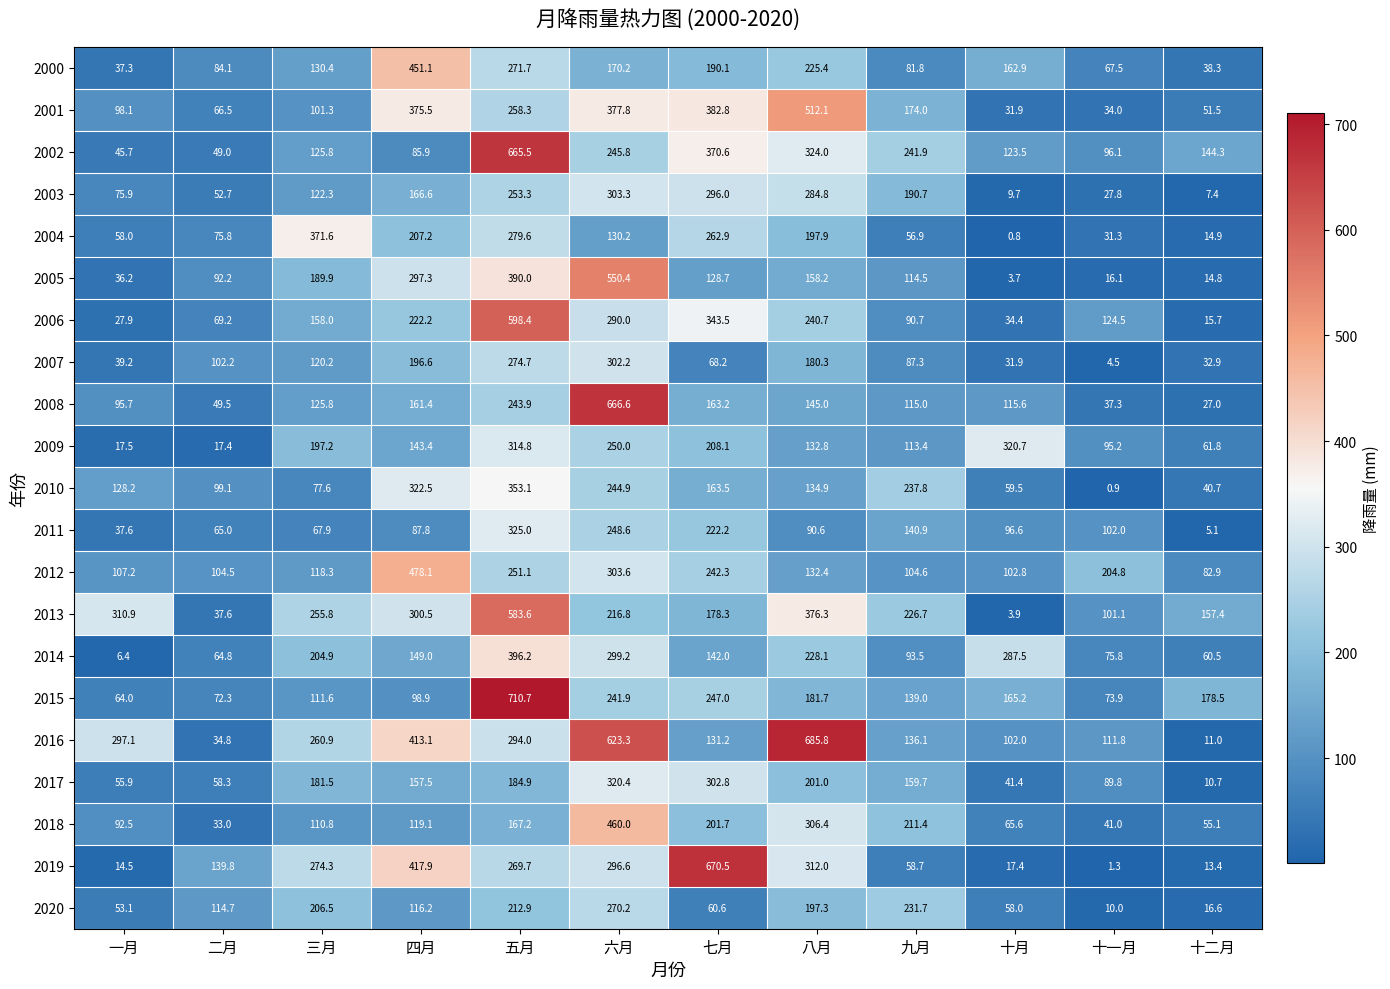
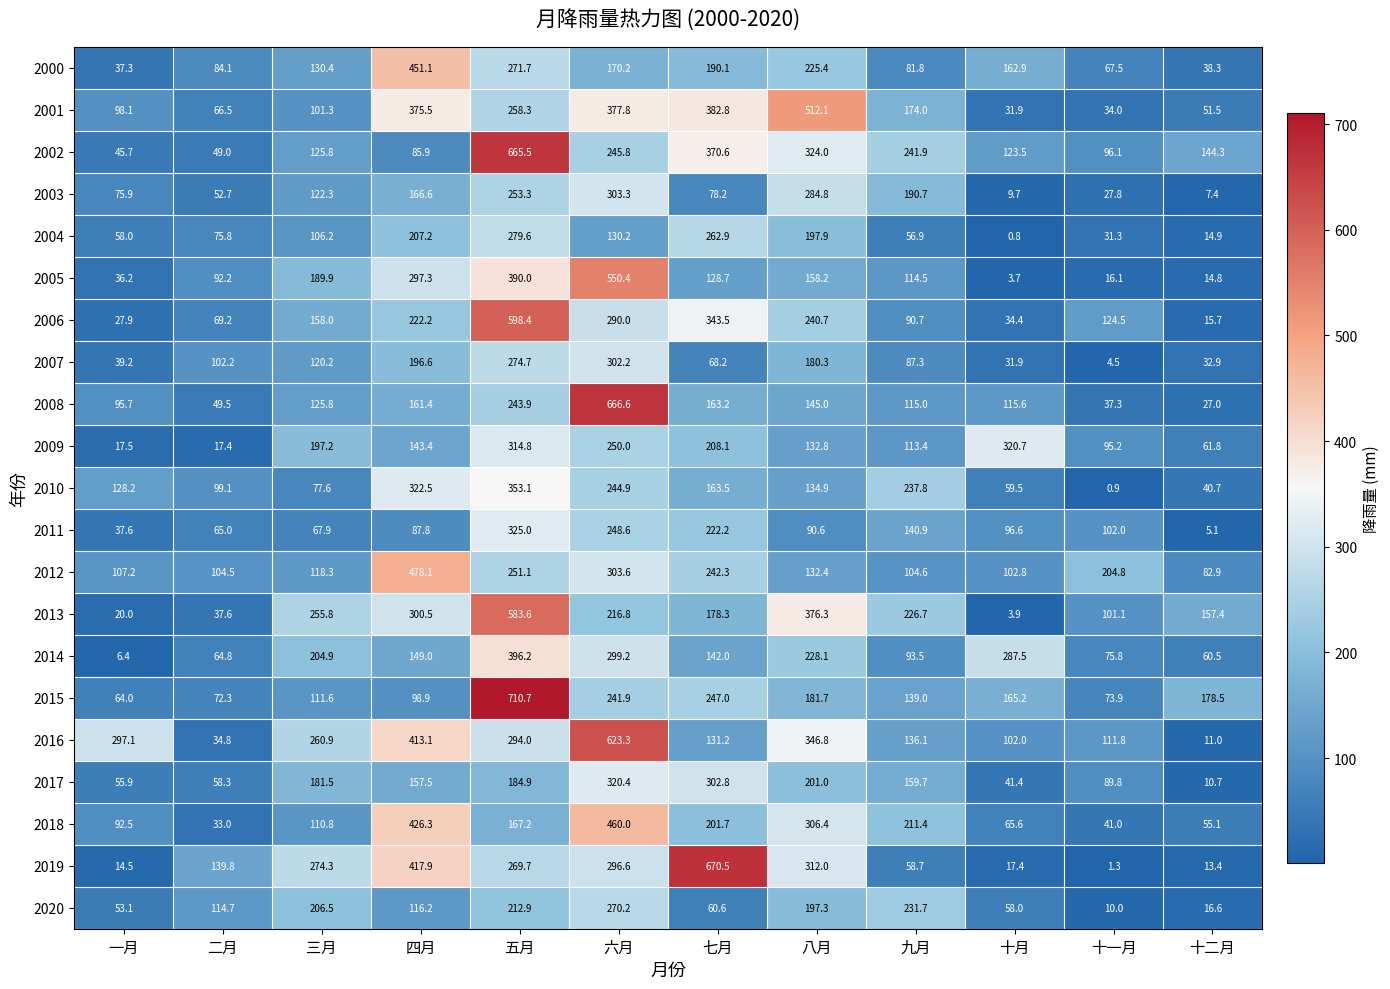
  {
    "2003": {
      "一月": 75.9,
      "二月": 52.7,
      "三月": 122.3,
      "四月": 166.6,
      "五月": 253.3,
      "六月": 303.3,
-     "七月": 296.0,
+     "七月": 78.2,
      "八月": 284.8,
      "九月": 190.7,
      "十月": 9.7,
      "十一月": 27.8,
      "十二月": 7.4
    },
    "2004": {
      "一月": 58.0,
      "二月": 75.8,
-     "三月": 371.6,
+     "三月": 106.2,
      "四月": 207.2,
      "五月": 279.6,
      "六月": 130.2,
      "七月": 262.9,
      "八月": 197.9,
      "九月": 56.9,
      "十月": 0.8,
      "十一月": 31.3,
      "十二月": 14.9
    },
    "2013": {
-     "一月": 310.9,
+     "一月": 20.0,
      "二月": 37.6,
      "三月": 255.8,
      "四月": 300.5,
      "五月": 583.6,
      "六月": 216.8,
      "七月": 178.3,
      "八月": 376.3,
      "九月": 226.7,
      "十月": 3.9,
      "十一月": 101.1,
      "十二月": 157.4
    },
    "2016": {
      "一月": 297.1,
      "二月": 34.8,
      "三月": 260.9,
      "四月": 413.1,
      "五月": 294.0,
      "六月": 623.3,
      "七月": 131.2,
-     "八月": 685.8,
+     "八月": 346.8,
      "九月": 136.1,
      "十月": 102.0,
      "十一月": 111.8,
      "十二月": 11.0
    },
    "2018": {
      "一月": 92.5,
      "二月": 33.0,
      "三月": 110.8,
-     "四月": 119.1,
+     "四月": 426.3,
      "五月": 167.2,
      "六月": 460.0,
      "七月": 201.7,
      "八月": 306.4,
      "九月": 211.4,
      "十月": 65.6,
      "十一月": 41.0,
      "十二月": 55.1
    }
  }
